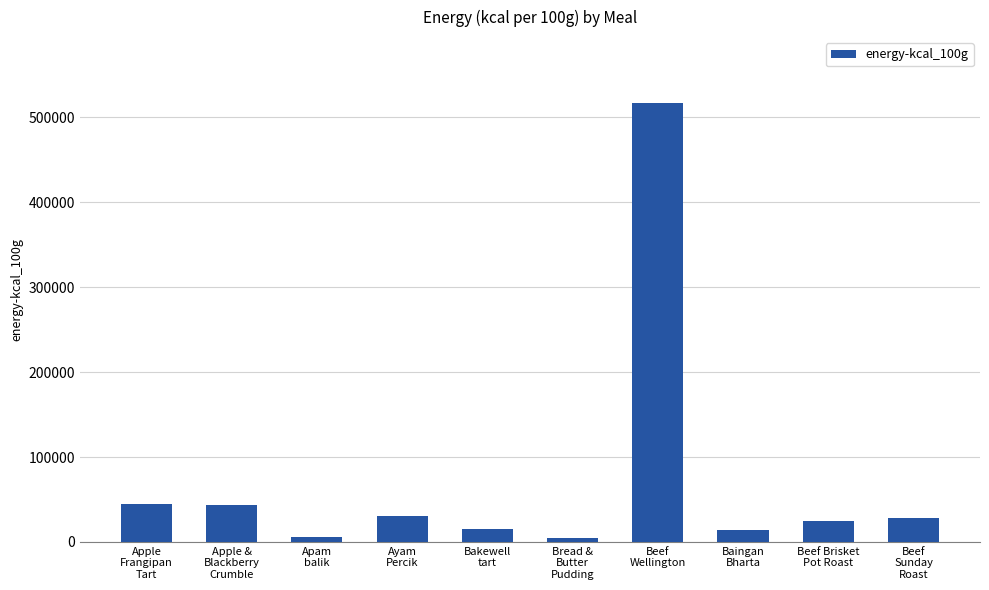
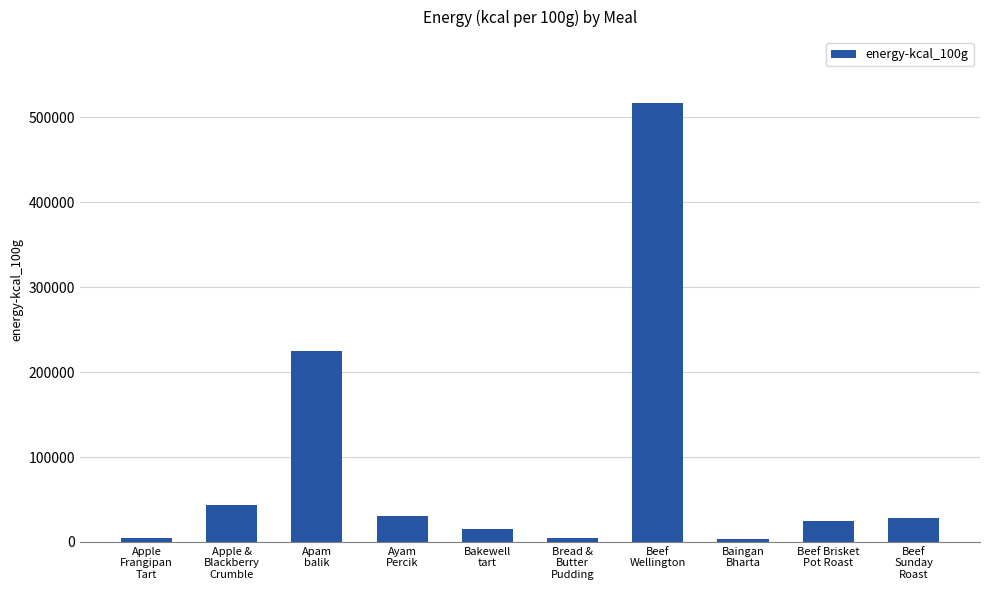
  {
-   "Apple Frangipan Tart": 50000,
+   "Apple Frangipan Tart": 0,
    "Apple & Blackberry Crumble": 40000,
-   "Apam balik": 10000,
+   "Apam balik": 220000,
    "Ayam Percik": 30000,
    "Bakewell tart": 20000,
    "Bread & Butter Pudding": 0,
    "Beef Wellington": 520000,
-   "Baingan Bharta": 10000,
+   "Baingan Bharta": 0,
    "Beef Brisket Pot Roast": 20000,
    "Beef Sunday Roast": 30000
  }
